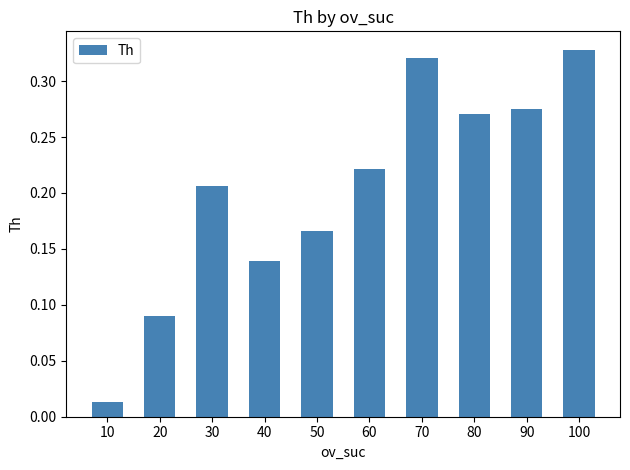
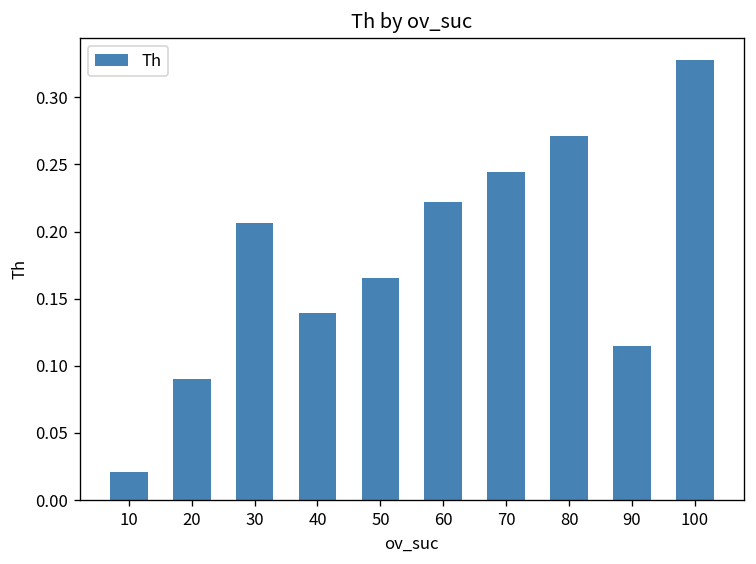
  {
-   "10": 0.013,
+   "10": 0.021,
    "20": 0.090,
    "30": 0.206,
    "40": 0.140,
    "50": 0.166,
    "60": 0.222,
-   "70": 0.320,
+   "70": 0.244,
    "80": 0.271,
-   "90": 0.275,
+   "90": 0.114,
    "100": 0.328
  }
